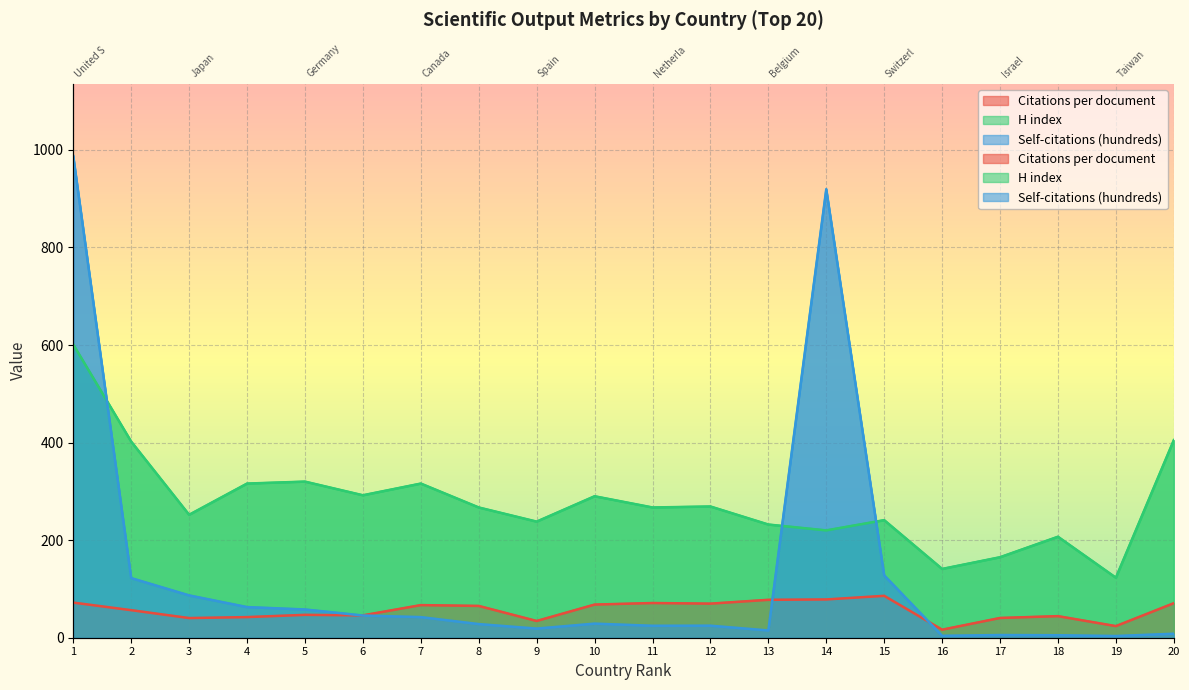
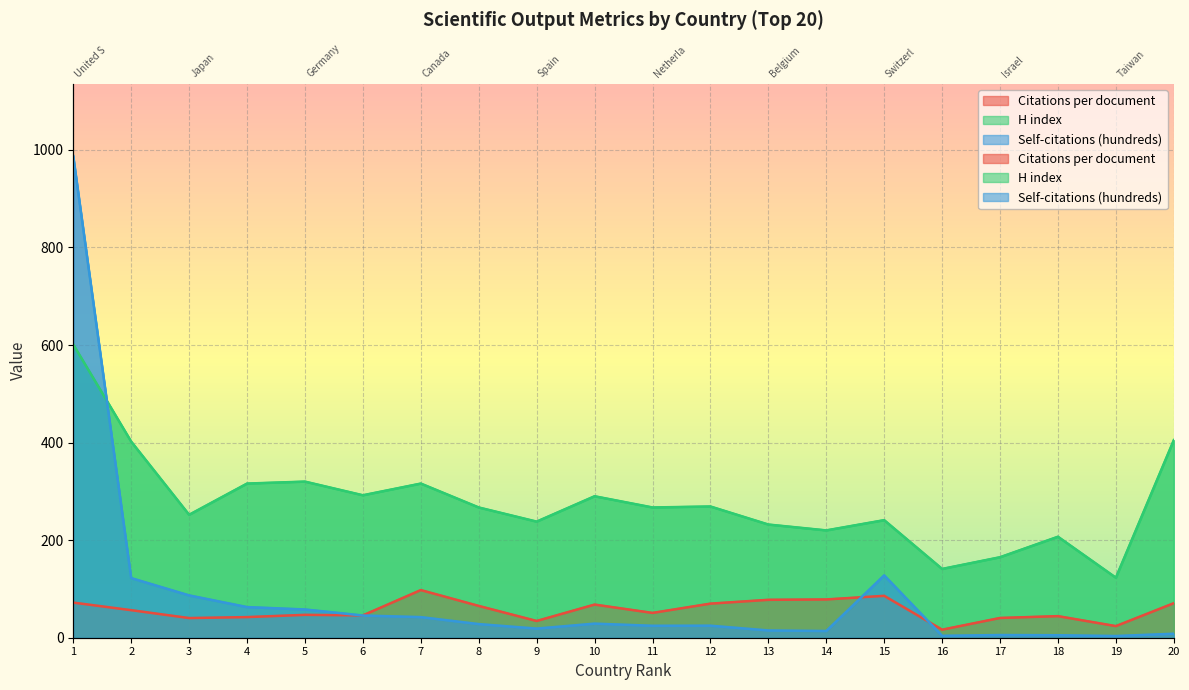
  {
    "Citations per document": {
      "1": 70,
      "2": 60,
      "3": 40,
      "4": 40,
      "5": 50,
-     "7": 70,
+     "7": 100,
      "8": 70,
      "9": 30,
      "10": 70,
-     "11": 70,
+     "11": 50,
      "12": 70,
      "13": 80,
      "14": 80,
      "15": 90,
      "16": 20,
      "17": 40,
      "18": 40,
      "19": 20,
      "20": 70
    },
    "H index": {
      "1": 600,
      "2": 400,
      "3": 250,
      "4": 320,
      "5": 320,
      "6": 290,
      "7": 320,
      "8": 270,
      "9": 240,
      "10": 290,
      "11": 270,
      "12": 270,
      "13": 230,
      "14": 220,
      "15": 240,
      "16": 140,
      "17": 170,
      "18": 210,
      "19": 120,
      "20": 410
    },
    "Self-citations (hundreds)": {
      "1": 990,
      "2": 120,
      "3": 90,
      "4": 60,
      "5": 60,
      "7": 40,
      "8": 30,
      "9": 20,
      "10": 30,
      "11": 20,
      "12": 20,
      "13": 10,
-     "14": 920,
+     "14": 10,
      "15": 130,
      "16": 0,
      "17": 10,
      "18": 10,
      "19": 0,
      "20": 10
    }
  }
